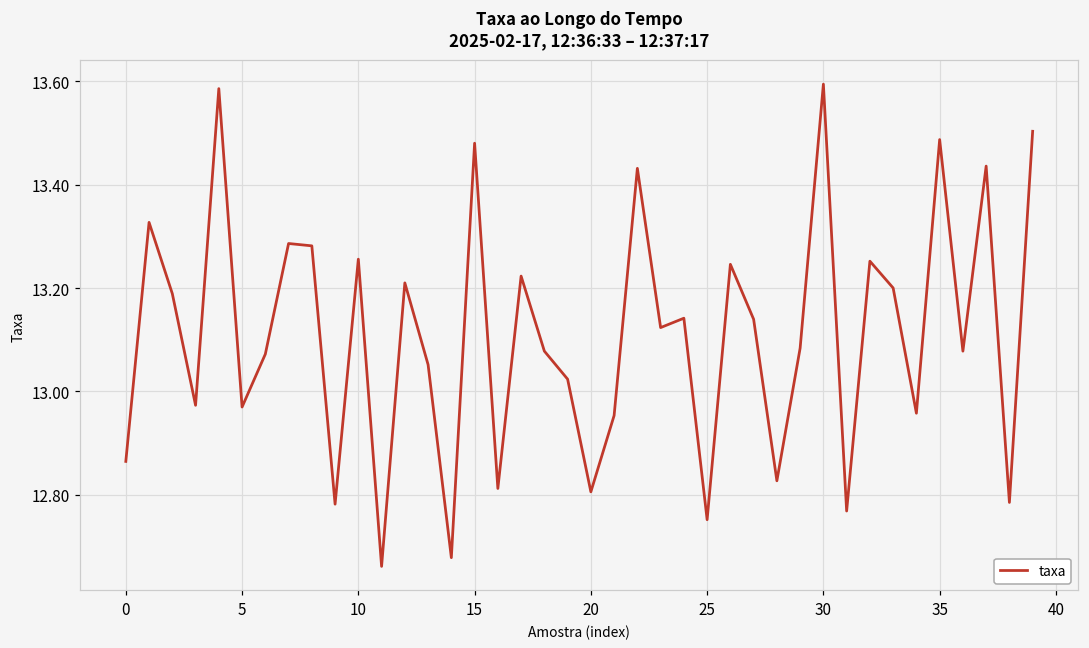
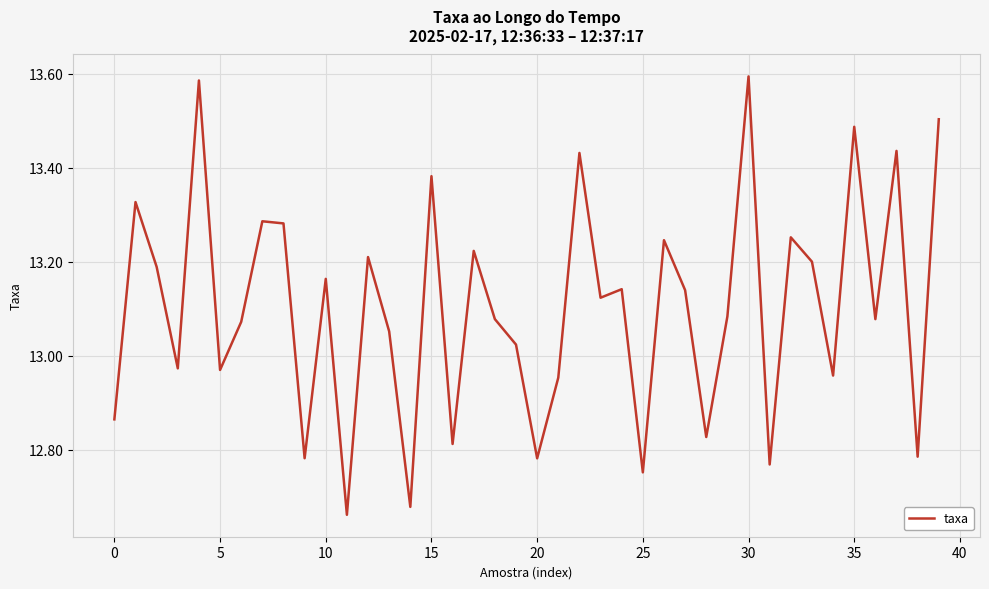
  {
    "0": 12.86,
    "5": 12.97,
-   "10": 13.26,
-   "15": 13.48,
-   "20": 12.81,
+   "10": 13.16,
+   "15": 13.38,
+   "20": 12.78,
    "25": 12.75,
    "30": 13.59,
    "35": 13.49
  }
